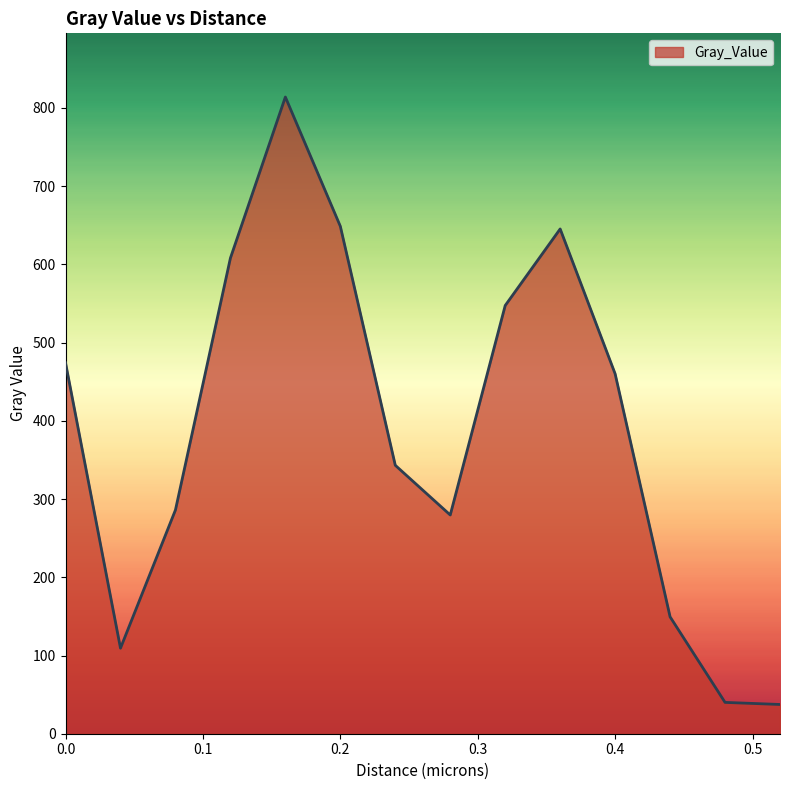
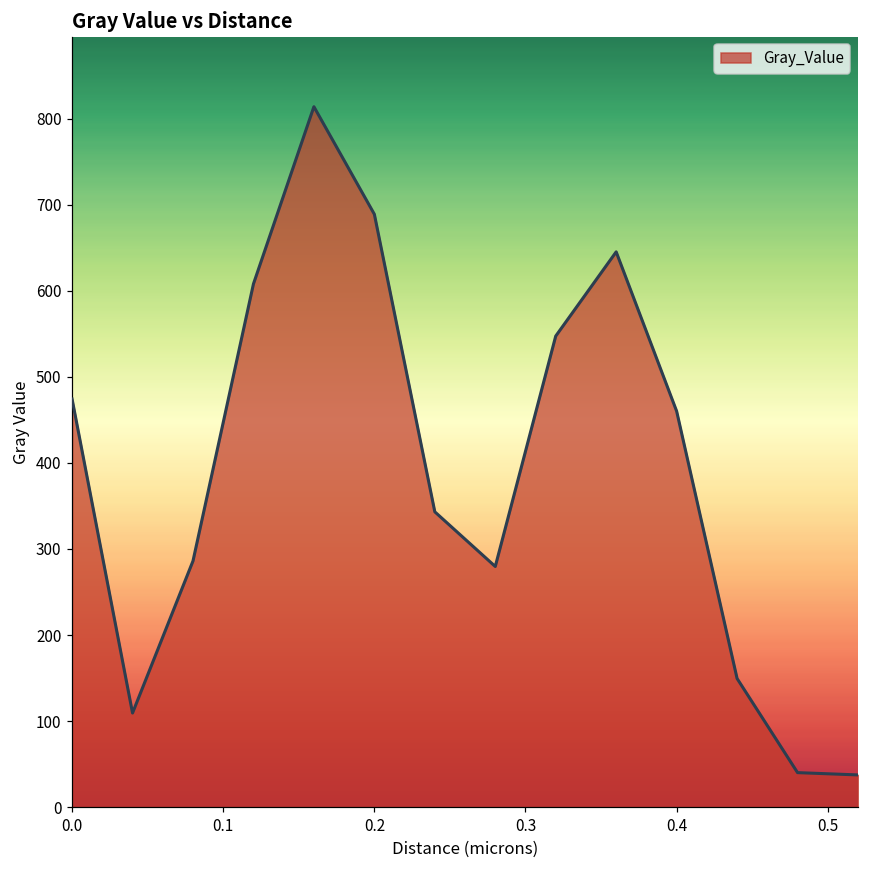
  {
    "0.0": 470,
-   "0.2": 650,
+   "0.2": 690,
    "0.4": 460
  }
